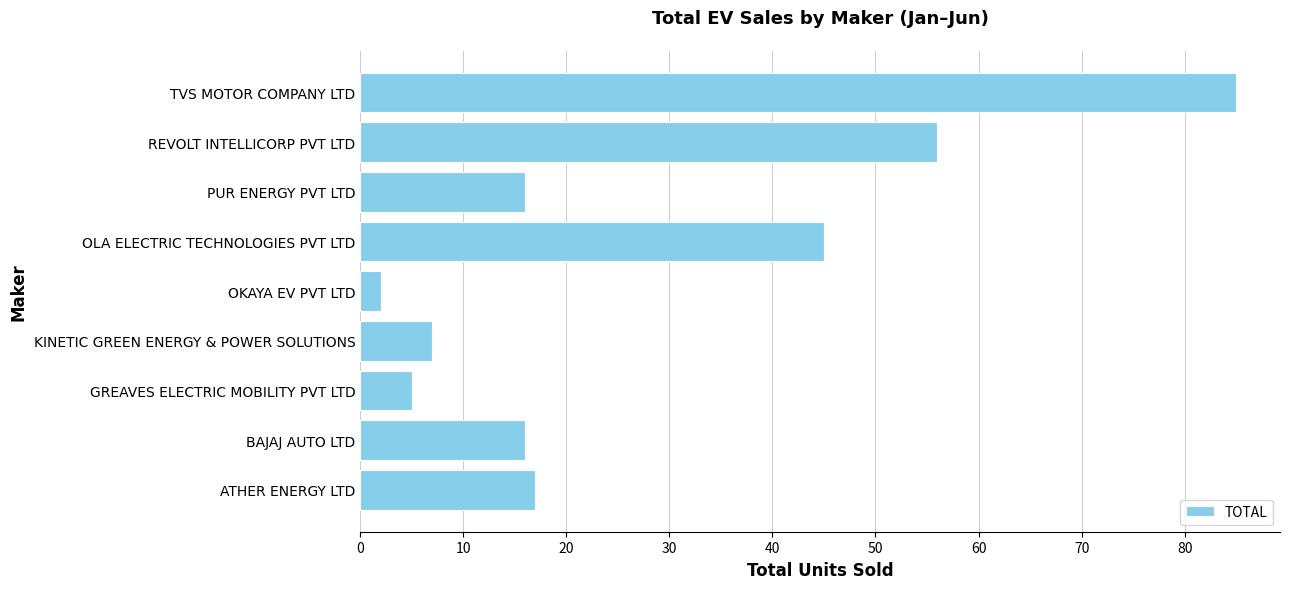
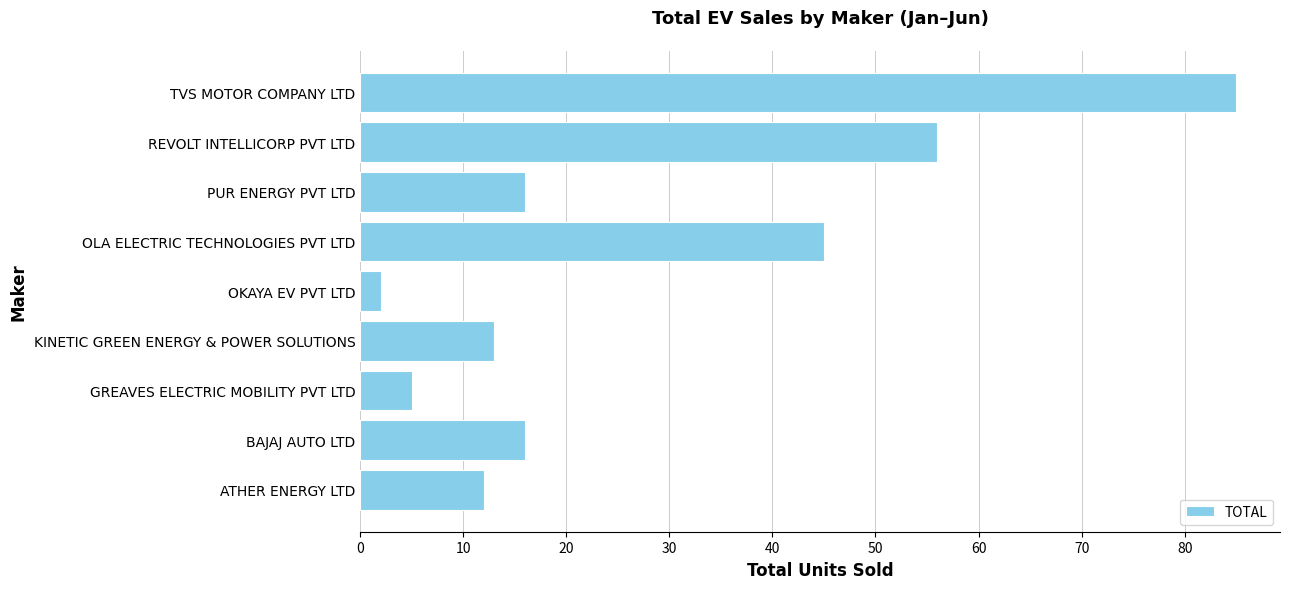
  {
    "TVS MOTOR COMPANY LTD": 85,
    "REVOLT INTELLICORP PVT LTD": 56,
    "PUR ENERGY PVT LTD": 16,
    "OLA ELECTRIC TECHNOLOGIES PVT LTD": 45,
    "OKAYA EV PVT LTD": 2,
-   "KINETIC GREEN ENERGY & POWER SOLUTIONS": 7,
+   "KINETIC GREEN ENERGY & POWER SOLUTIONS": 13,
    "GREAVES ELECTRIC MOBILITY PVT LTD": 5,
    "BAJAJ AUTO LTD": 16,
-   "ATHER ENERGY LTD": 17
+   "ATHER ENERGY LTD": 12
  }
